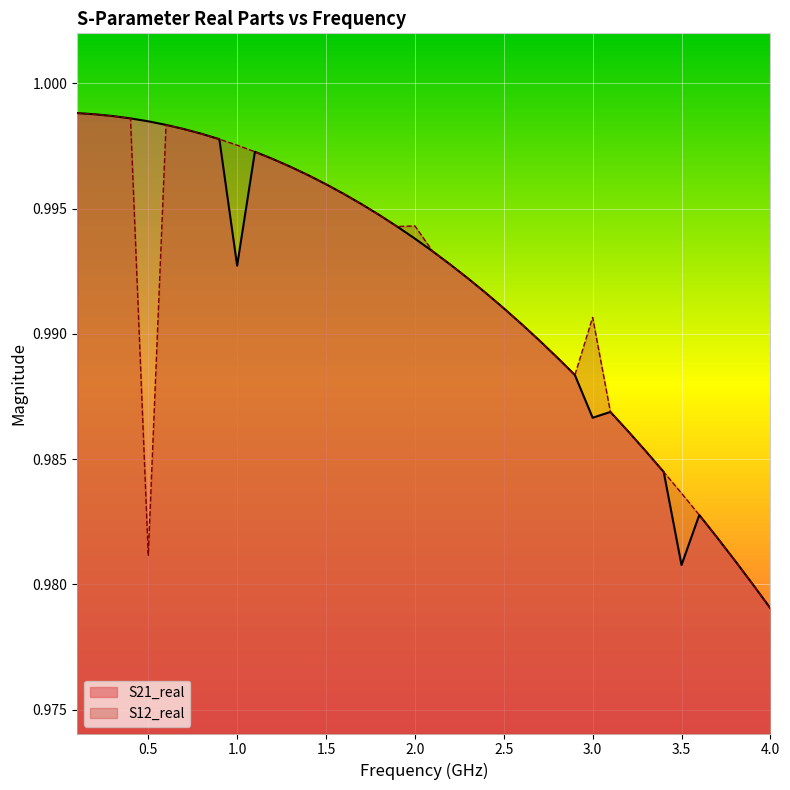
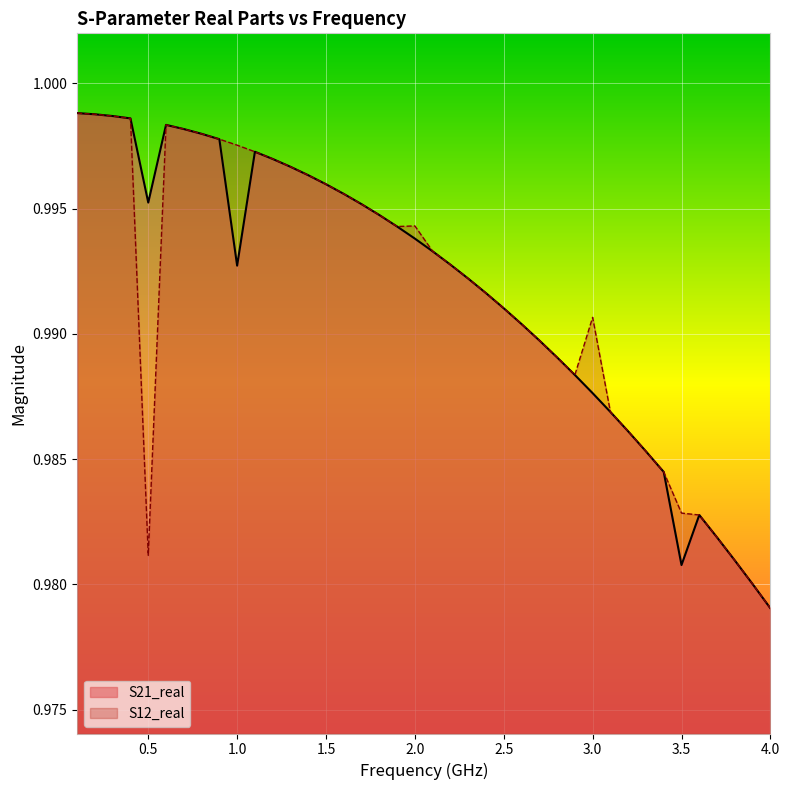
  {
    "S21_real": {
-     "0.5": 0.9985,
+     "0.5": 0.9952,
      "1.0": 0.9927,
      "2.0": 0.9938,
-     "3.0": 0.9867,
+     "3.0": 0.9876,
      "3.5": 0.9808
    },
    "S12_real": {
      "0.5": 0.9812,
      "1.0": 0.9975,
      "2.0": 0.9943,
      "3.0": 0.9907,
-     "3.5": 0.9836
+     "3.5": 0.9828
    }
  }
